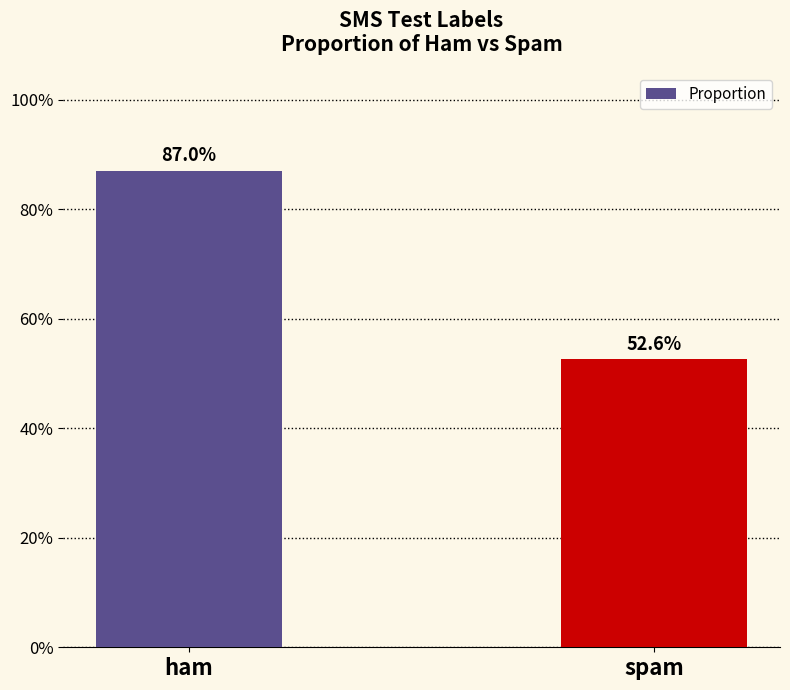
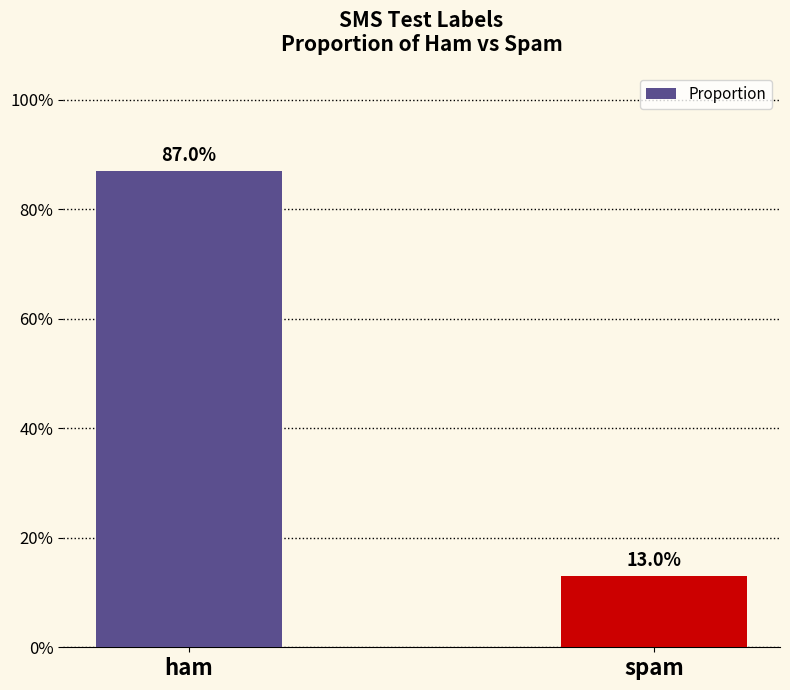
  {
    "ham": "87.0%",
-   "spam": "52.6%"
+   "spam": "13.0%"
  }
